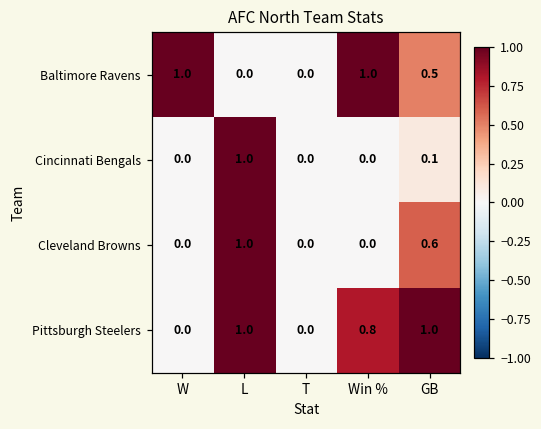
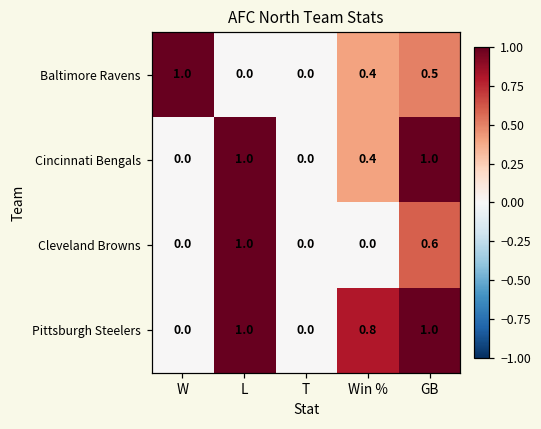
  {
    "Baltimore Ravens": {
      "W": 1.0,
      "L": 0.0,
      "T": 0.0,
-     "Win %": 1.0,
+     "Win %": 0.4,
      "GB": 0.5
    },
    "Cincinnati Bengals": {
      "W": 0.0,
      "L": 1.0,
      "T": 0.0,
-     "Win %": 0.0,
-     "GB": 0.1
+     "Win %": 0.4,
+     "GB": 1.0
    },
    "Cleveland Browns": {
      "W": 0.0,
      "L": 1.0,
      "T": 0.0,
      "Win %": 0.0,
      "GB": 0.6
    },
    "Pittsburgh Steelers": {
      "W": 0.0,
      "L": 1.0,
      "T": 0.0,
      "Win %": 0.8,
      "GB": 1.0
    }
  }
